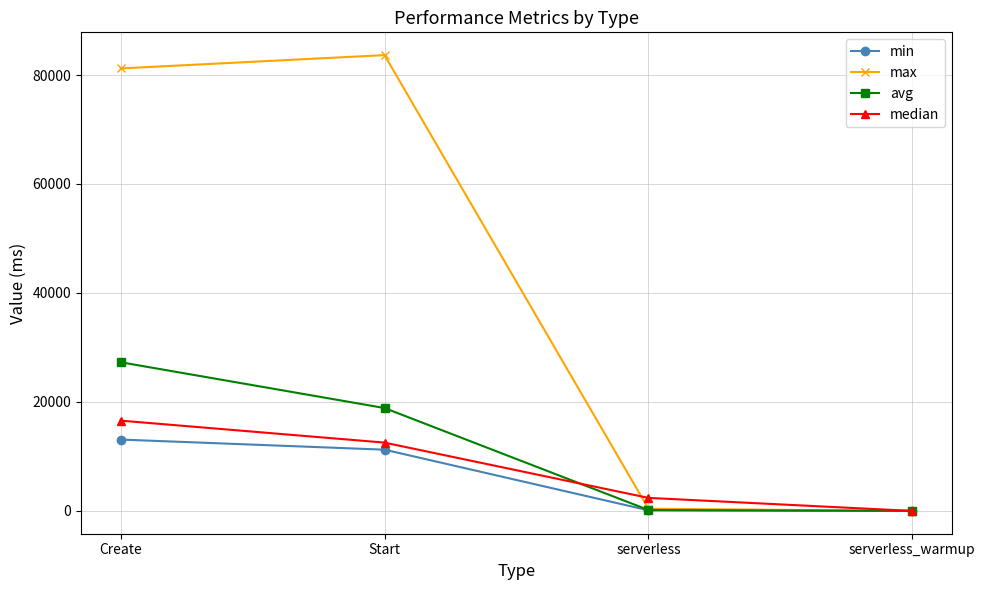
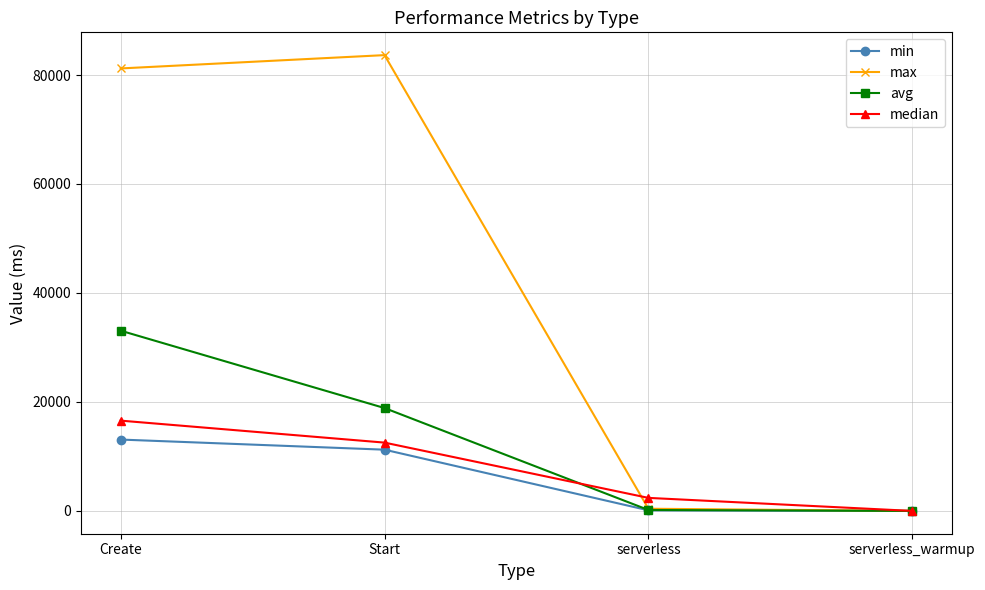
  {
    "min": {
      "Create": 13000,
      "Start": 11000
    },
    "max": {
      "Create": 81000,
      "Start": 84000
    },
    "avg": {
-     "Create": 27000,
+     "Create": 33000,
      "Start": 19000
    },
    "median": {
      "Create": 17000,
      "Start": 13000,
      "serverless": 2000
    }
  }
